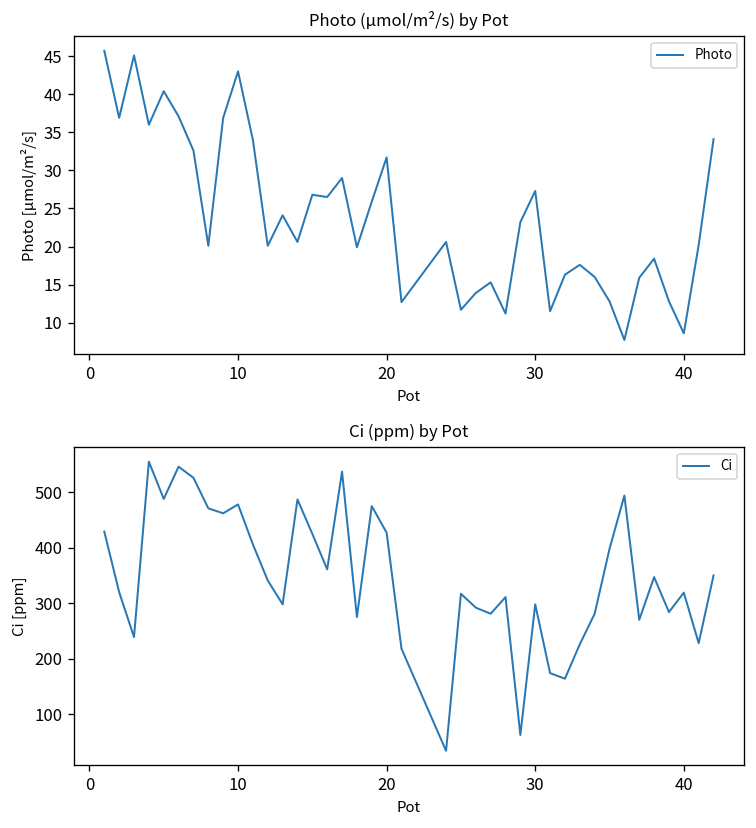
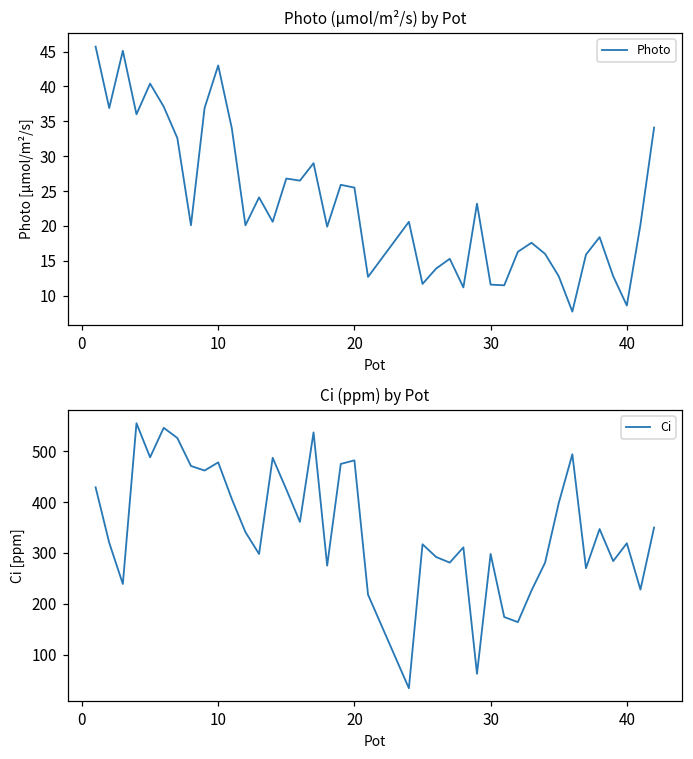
  {
    "Photo (µmol/m²/s) by Pot": {
      "10": 43,
-     "20": 32,
-     "30": 27,
+     "20": 26,
+     "30": 12,
      "40": 9
    },
    "Ci (ppm) by Pot": {
      "10": 480,
-     "20": 430,
+     "20": 480,
      "30": 300,
      "40": 320
    }
  }
